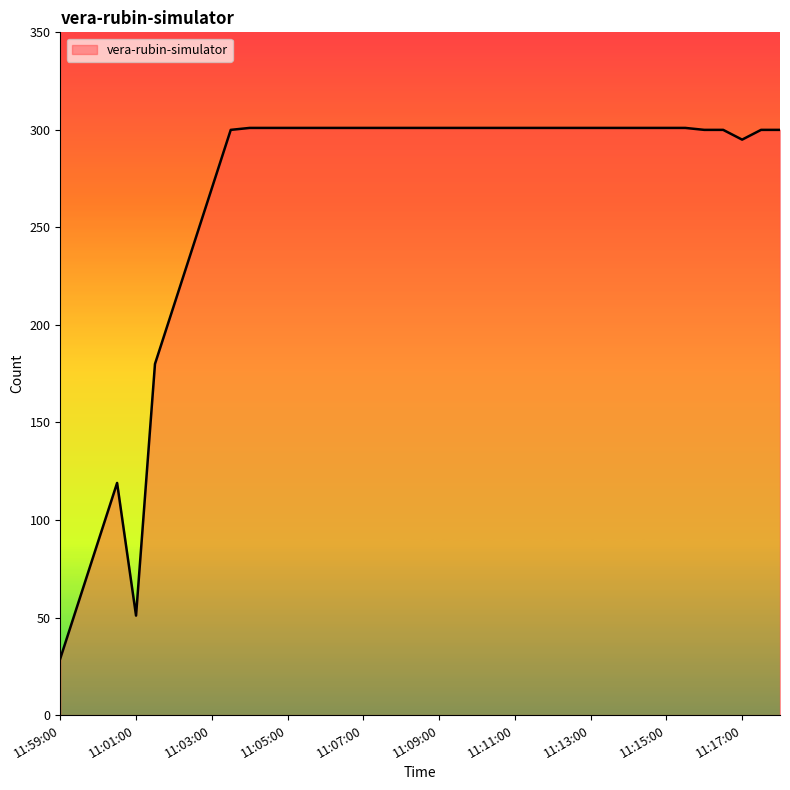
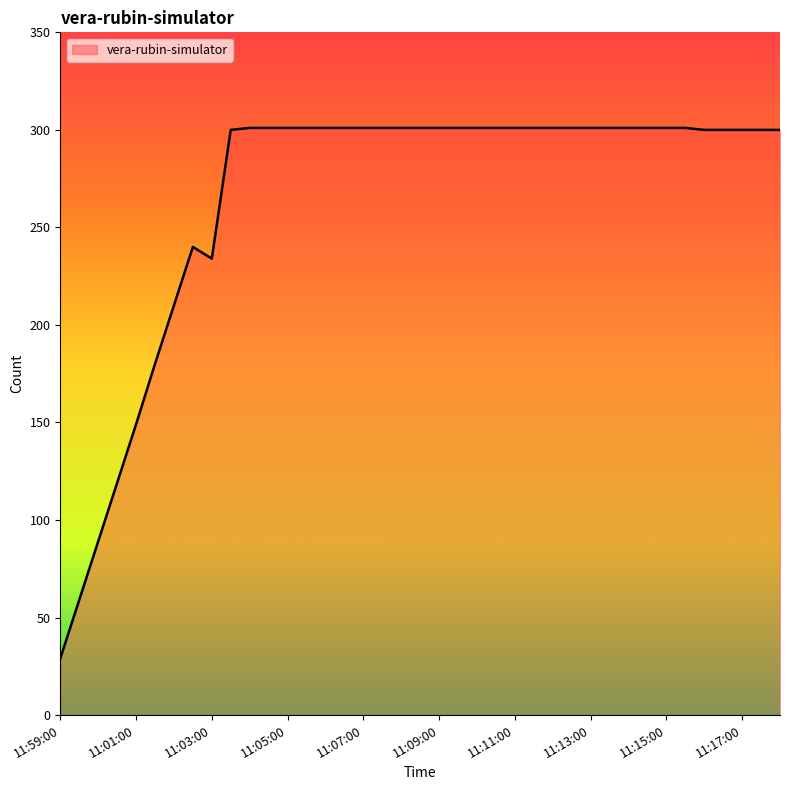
  {
    "11:59:00": 29,
-   "11:01:00": 51,
-   "11:03:00": 270,
+   "11:01:00": 149,
+   "11:03:00": 234,
    "11:05:00": 301,
    "11:07:00": 301,
    "11:09:00": 301,
    "11:11:00": 301,
    "11:13:00": 301,
    "11:15:00": 301,
-   "11:17:00": 295
+   "11:17:00": 300
  }
